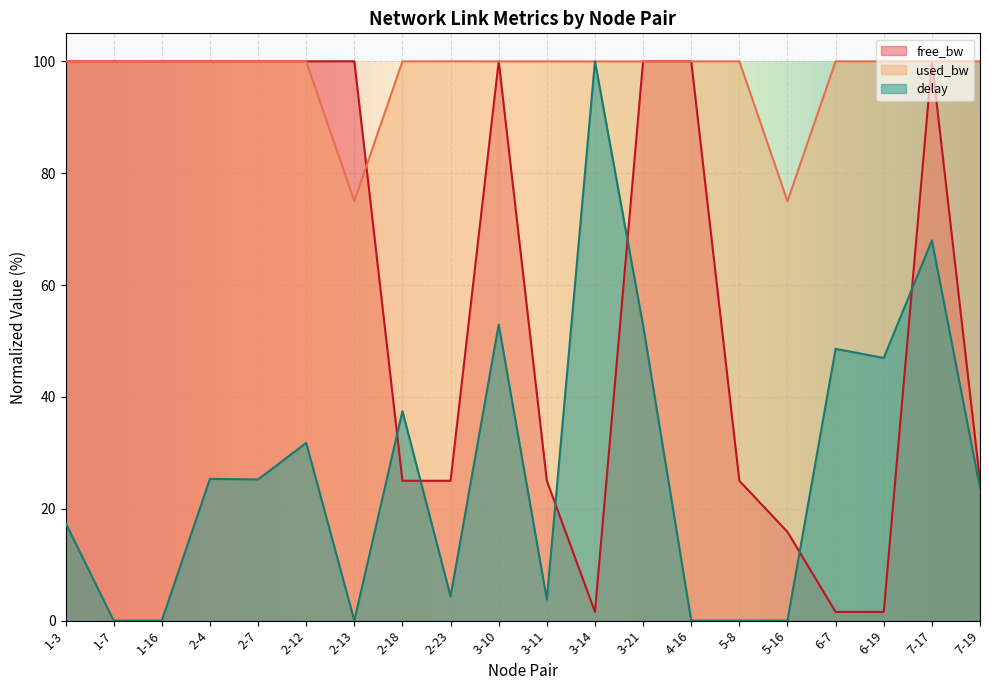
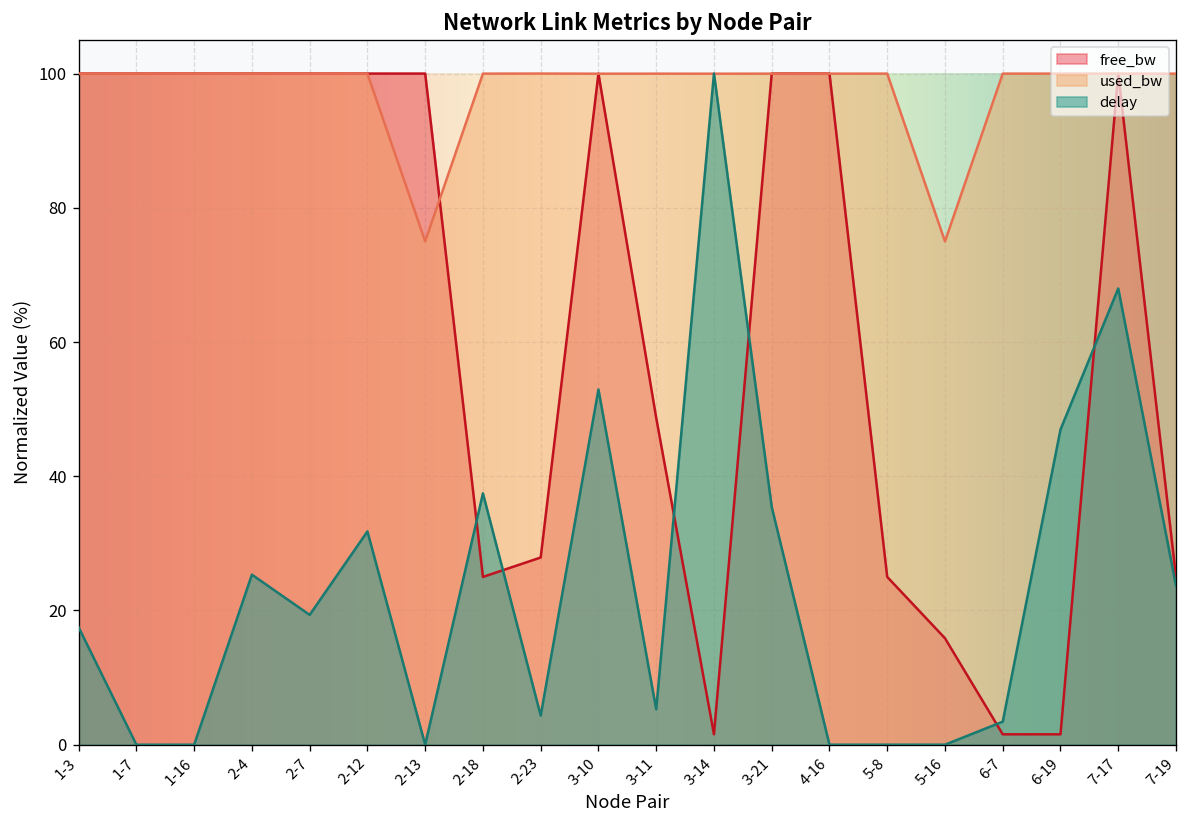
  {
    "free_bw": {
      "2-13": 100,
      "2-18": 25,
-     "2-23": 25,
-     "3-11": 25,
+     "2-23": 28,
+     "3-11": 49,
      "3-14": 2,
      "5-8": 25,
      "5-16": 16,
      "6-7": 2,
      "6-19": 2,
      "7-19": 25
    },
    "used_bw": {
      "2-13": 75,
      "2-18": 100,
      "2-23": 100,
      "3-11": 100,
      "5-8": 100,
      "5-16": 75,
      "6-7": 100,
      "7-19": 100
    },
    "delay": {
      "1-3": 17,
      "1-7": 0,
      "1-16": 0,
      "2-4": 25,
-     "2-7": 25,
+     "2-7": 19,
      "2-12": 32,
      "2-13": 0,
      "2-18": 37,
      "2-23": 4,
      "3-10": 53,
-     "3-11": 4,
-     "3-21": 53,
+     "3-11": 5,
+     "3-21": 35,
      "4-16": 0,
      "5-8": 0,
      "5-16": 0,
-     "6-7": 49,
+     "6-7": 3,
      "6-19": 47,
      "7-17": 68,
      "7-19": 24
    }
  }
